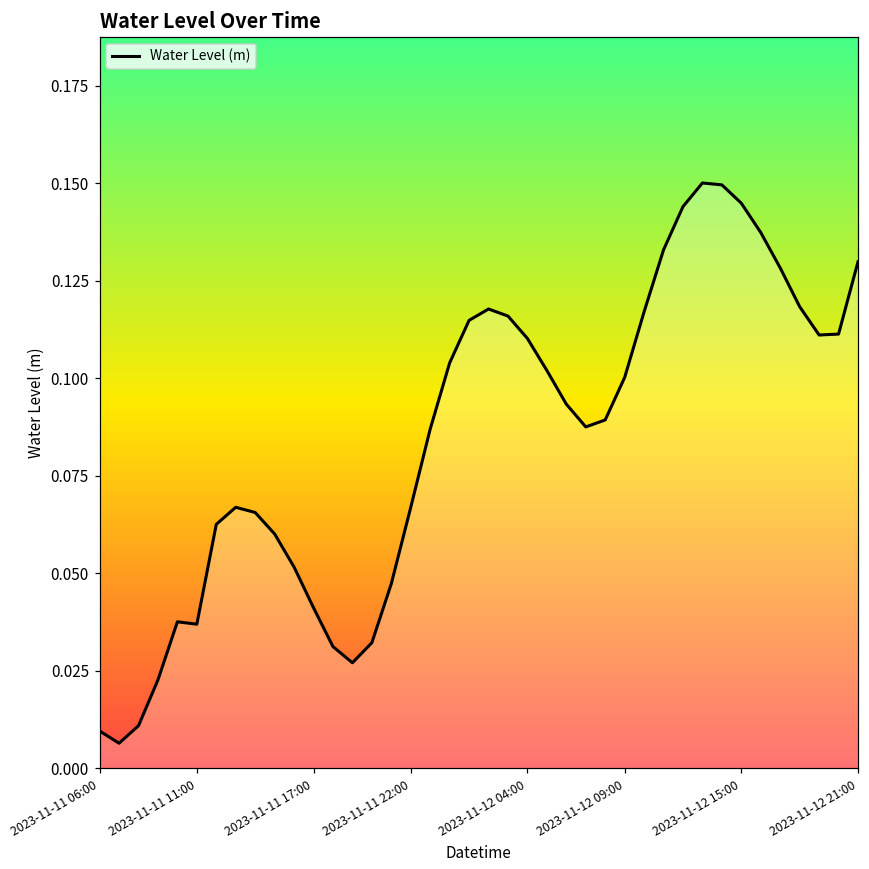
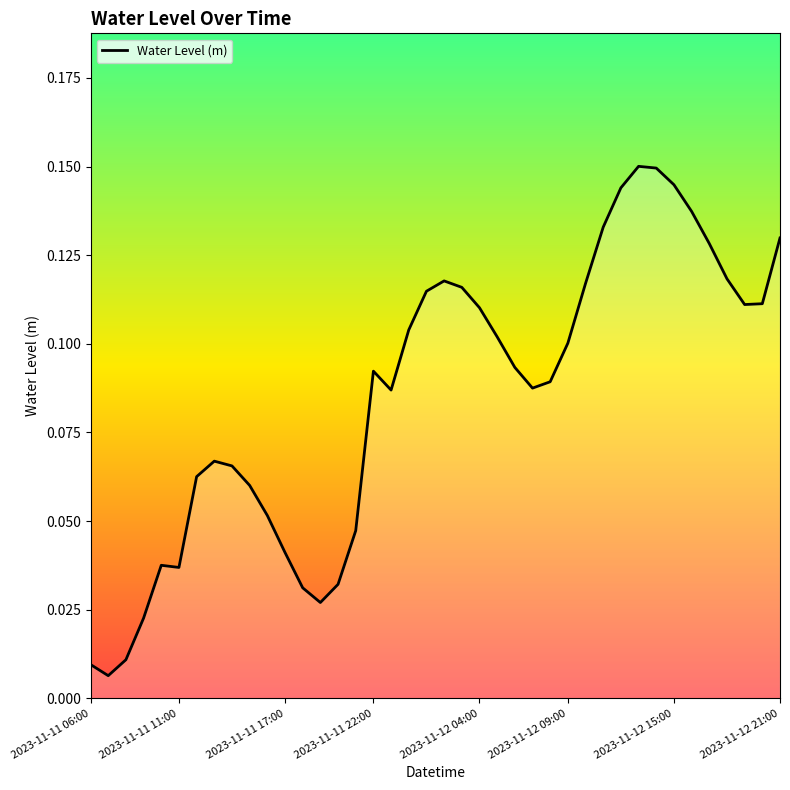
  {
    "2023-11-11 06:00": 0.010,
    "2023-11-11 11:00": 0.037,
    "2023-11-11 17:00": 0.041,
-   "2023-11-11 22:00": 0.067,
+   "2023-11-11 22:00": 0.092,
    "2023-11-12 04:00": 0.110,
    "2023-11-12 09:00": 0.100,
    "2023-11-12 15:00": 0.145,
    "2023-11-12 21:00": 0.130
  }
